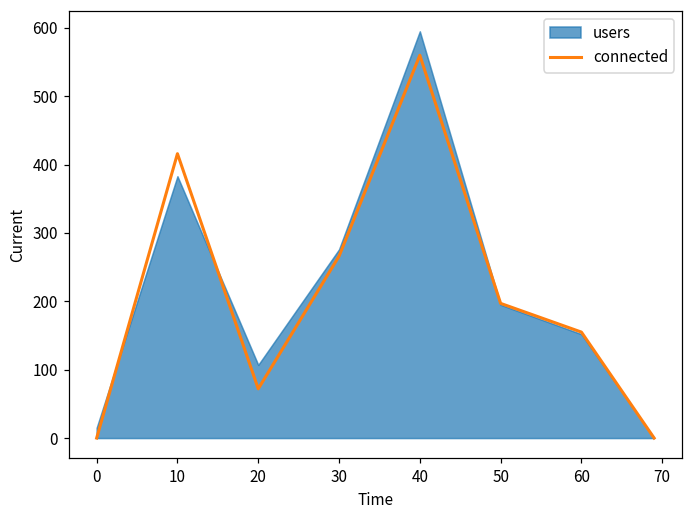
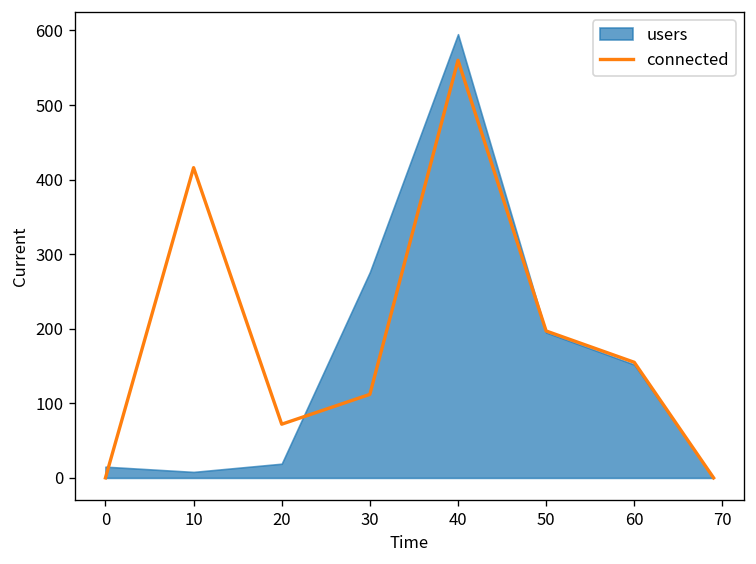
  {
    "connected": {
      "0": 0,
      "10": 420,
      "20": 70,
-     "30": 270,
+     "30": 110,
      "40": 560
    },
    "users": {
      "0": 20,
-     "10": 380,
-     "20": 110,
+     "10": 10,
+     "20": 20,
      "30": 280,
      "40": 600
    }
  }
